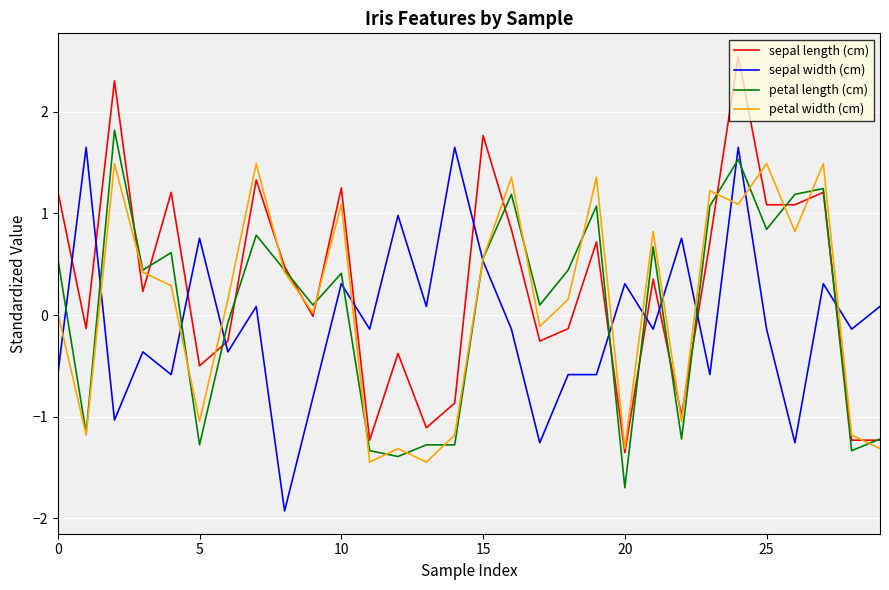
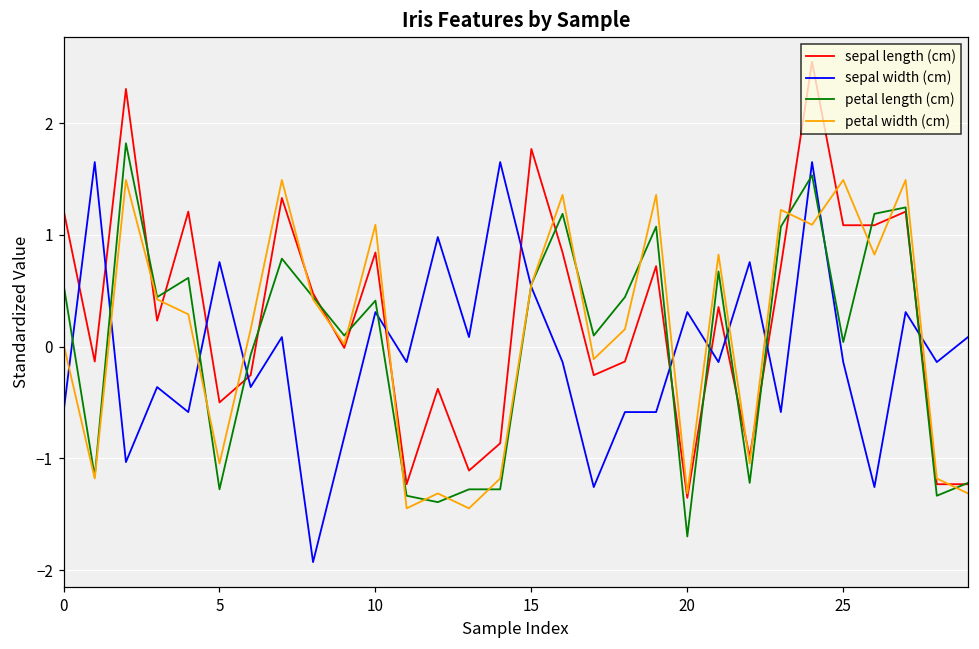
  {
    "sepal length (cm)": {
      "0": 1.22,
      "5": -0.50,
-     "10": 1.25,
+     "10": 0.84,
      "15": 1.77,
      "20": -1.35,
      "25": 1.09
    },
    "sepal width (cm)": {
      "0": -0.59,
      "5": 0.76,
      "10": 0.31,
      "20": 0.31,
      "25": -0.14
    },
    "petal length (cm)": {
      "0": 0.56,
      "5": -1.28,
      "10": 0.41,
      "20": -1.70,
-     "25": 0.84
+     "25": 0.04
    },
    "petal width (cm)": {
      "0": 0.02,
      "5": -1.05,
      "10": 1.09,
      "20": -1.31,
      "25": 1.49
    }
  }
